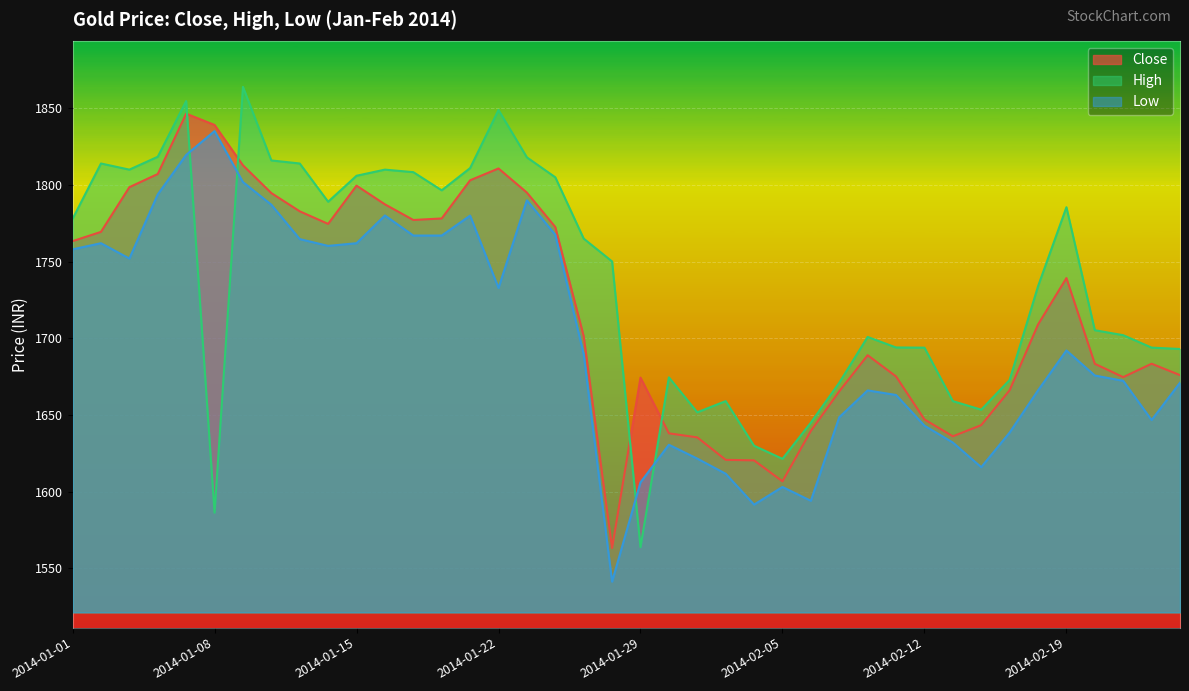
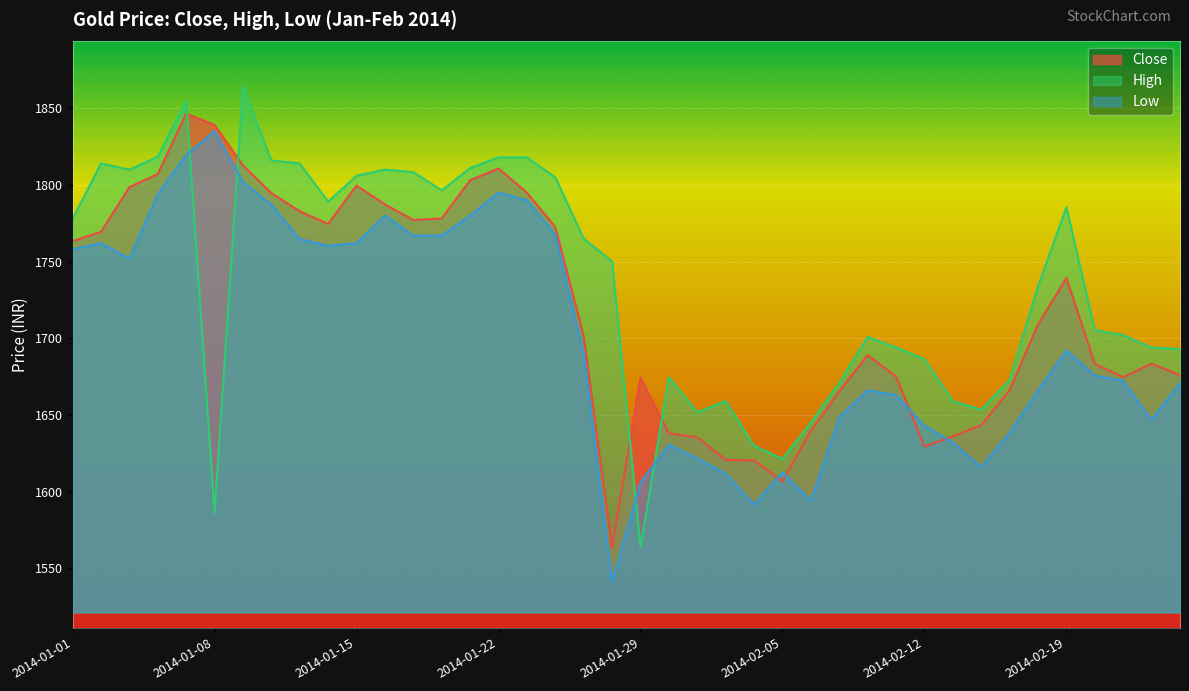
  {
    "Close": {
      "2014-01-01": 1763,
      "2014-01-08": 1839,
      "2014-01-15": 1800,
      "2014-01-22": 1811,
      "2014-01-29": 1674,
      "2014-02-05": 1607,
-     "2014-02-12": 1647,
+     "2014-02-12": 1629,
      "2014-02-19": 1739
    },
    "High": {
      "2014-01-01": 1778,
      "2014-01-08": 1586,
      "2014-01-15": 1806,
-     "2014-01-22": 1849,
+     "2014-01-22": 1818,
      "2014-01-29": 1564,
      "2014-02-05": 1621,
-     "2014-02-12": 1694,
+     "2014-02-12": 1686,
      "2014-02-19": 1785
    },
    "Low": {
      "2014-01-01": 1758,
      "2014-01-08": 1835,
      "2014-01-15": 1762,
-     "2014-01-22": 1733,
+     "2014-01-22": 1795,
      "2014-01-29": 1606,
-     "2014-02-05": 1603,
+     "2014-02-05": 1613,
      "2014-02-12": 1643,
      "2014-02-19": 1692
    }
  }
